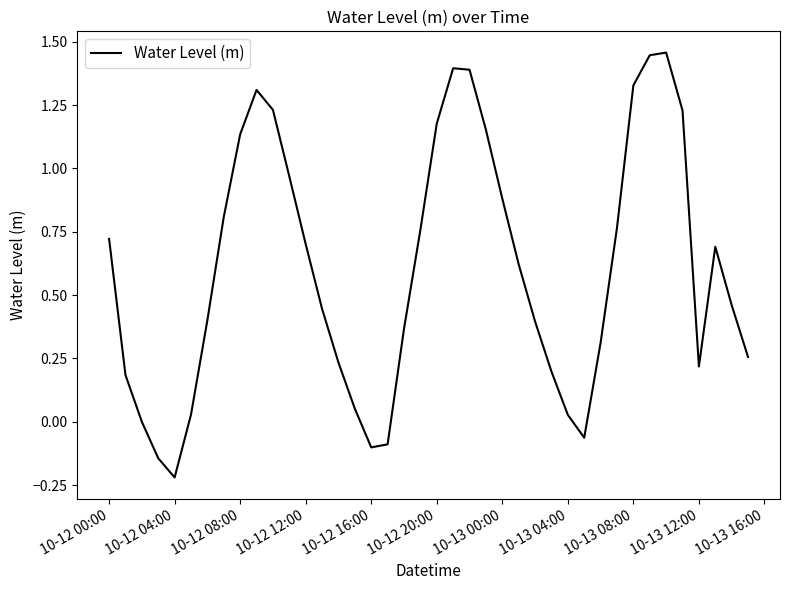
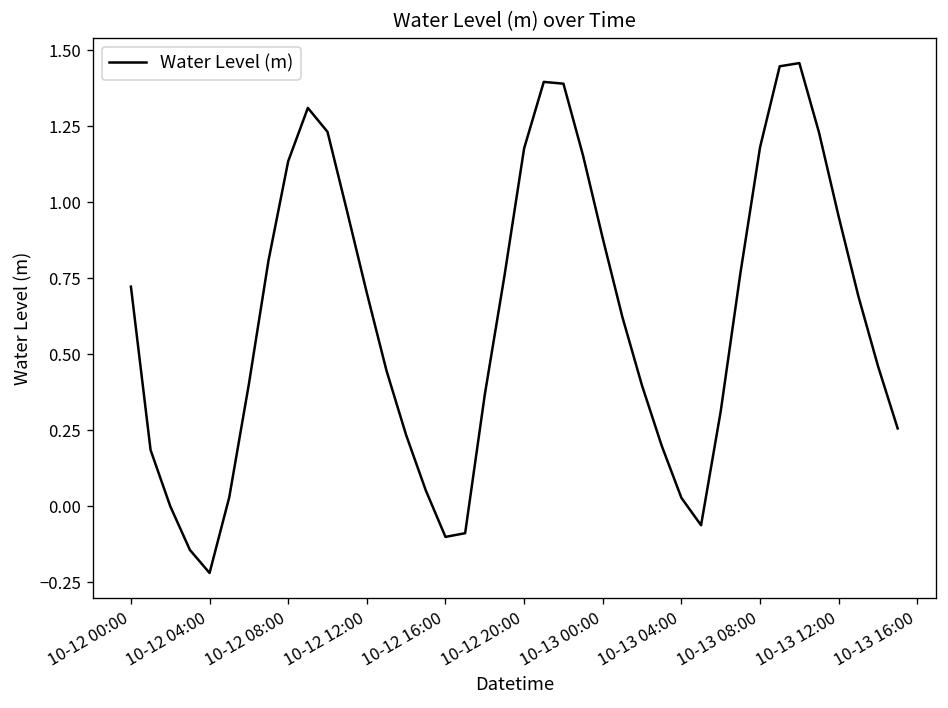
  {
    "10-12 00:00": 0.72,
    "10-12 04:00": -0.22,
    "10-12 08:00": 1.13,
    "10-12 12:00": 0.70,
    "10-12 16:00": -0.10,
    "10-12 20:00": 1.18,
    "10-13 00:00": 0.88,
    "10-13 04:00": 0.03,
-   "10-13 08:00": 1.33,
-   "10-13 12:00": 0.22
+   "10-13 08:00": 1.18,
+   "10-13 12:00": 0.95
  }
